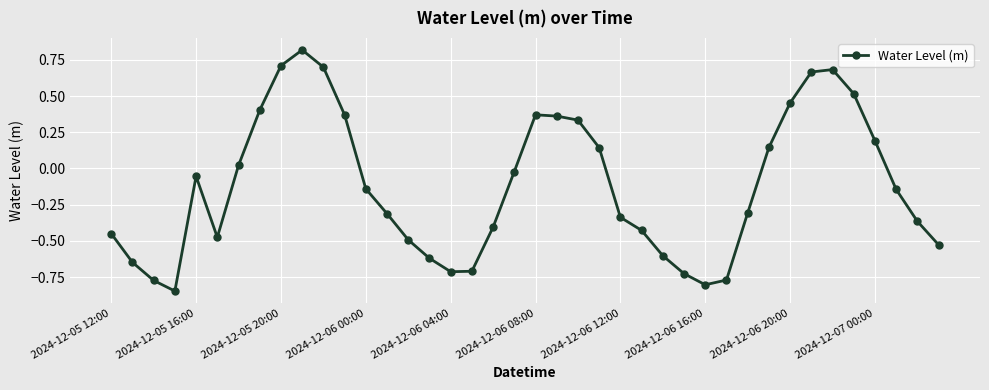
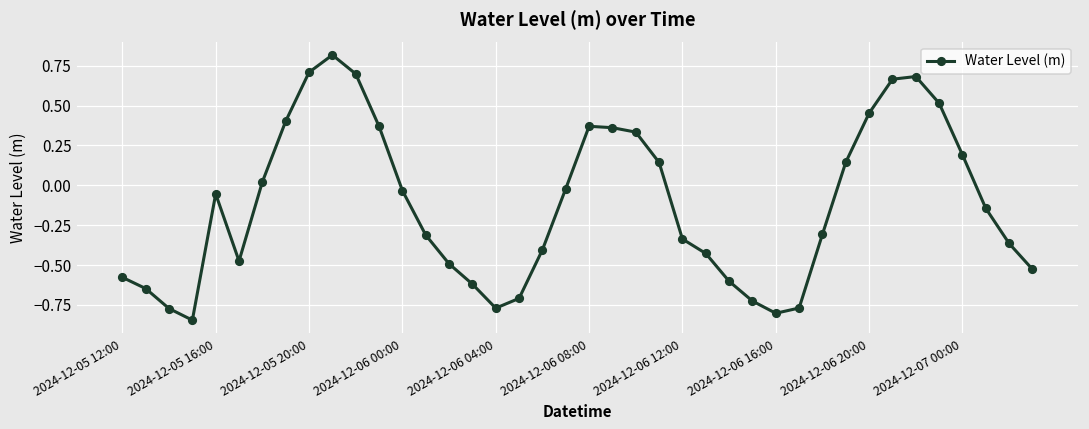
  {
-   "2024-12-05 12:00": -0.45,
+   "2024-12-05 12:00": -0.58,
    "2024-12-05 16:00": -0.05,
    "2024-12-05 20:00": 0.71,
-   "2024-12-06 00:00": -0.14,
-   "2024-12-06 04:00": -0.71,
+   "2024-12-06 00:00": -0.03,
+   "2024-12-06 04:00": -0.77,
    "2024-12-06 08:00": 0.37,
    "2024-12-06 12:00": -0.34,
    "2024-12-06 16:00": -0.80,
    "2024-12-06 20:00": 0.45,
    "2024-12-07 00:00": 0.19
  }
